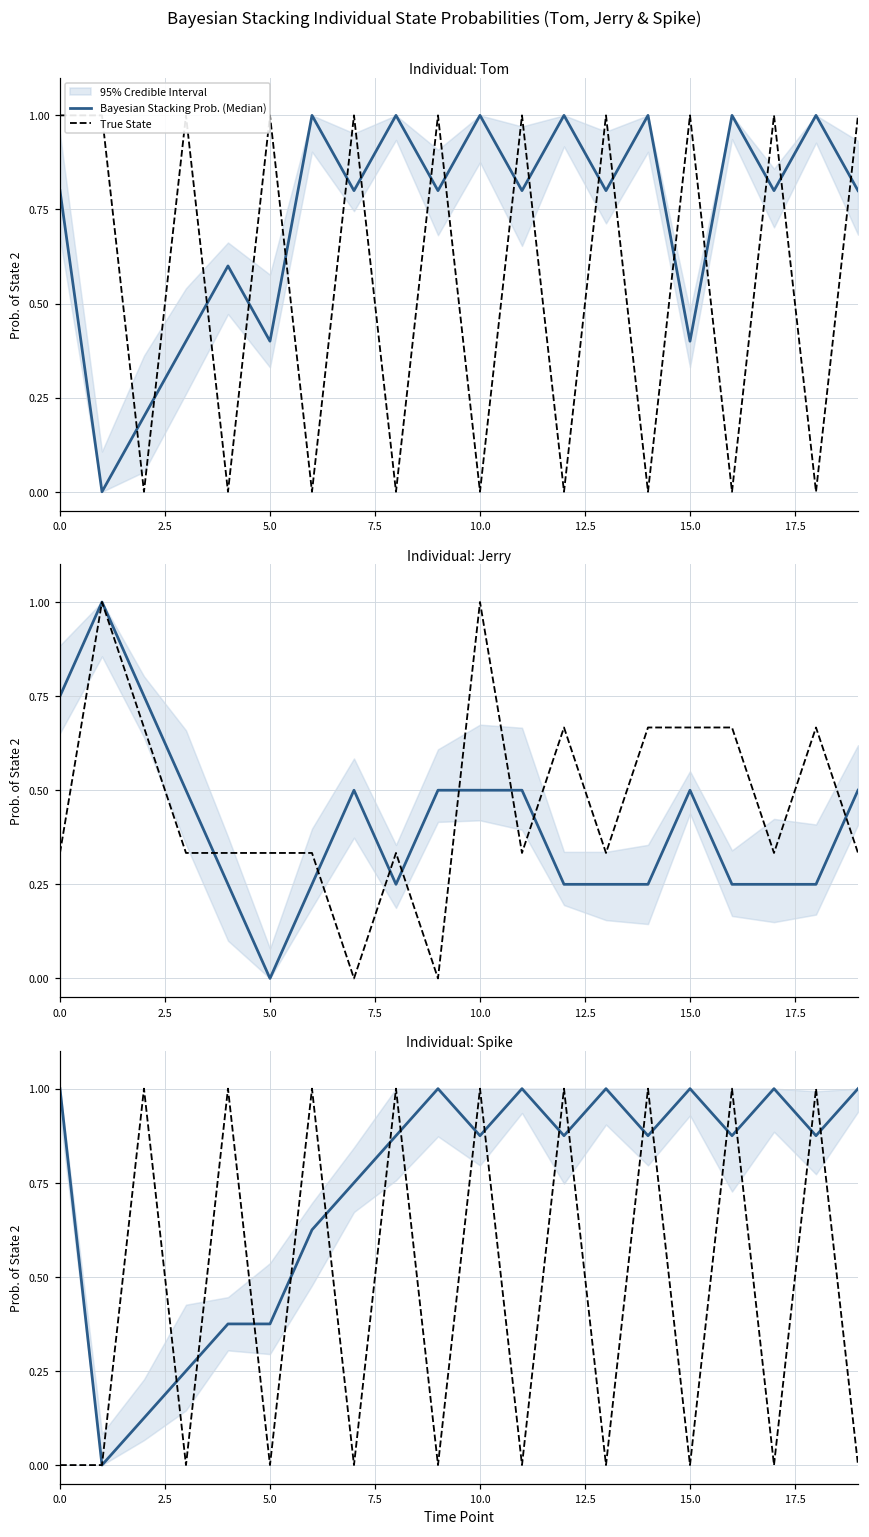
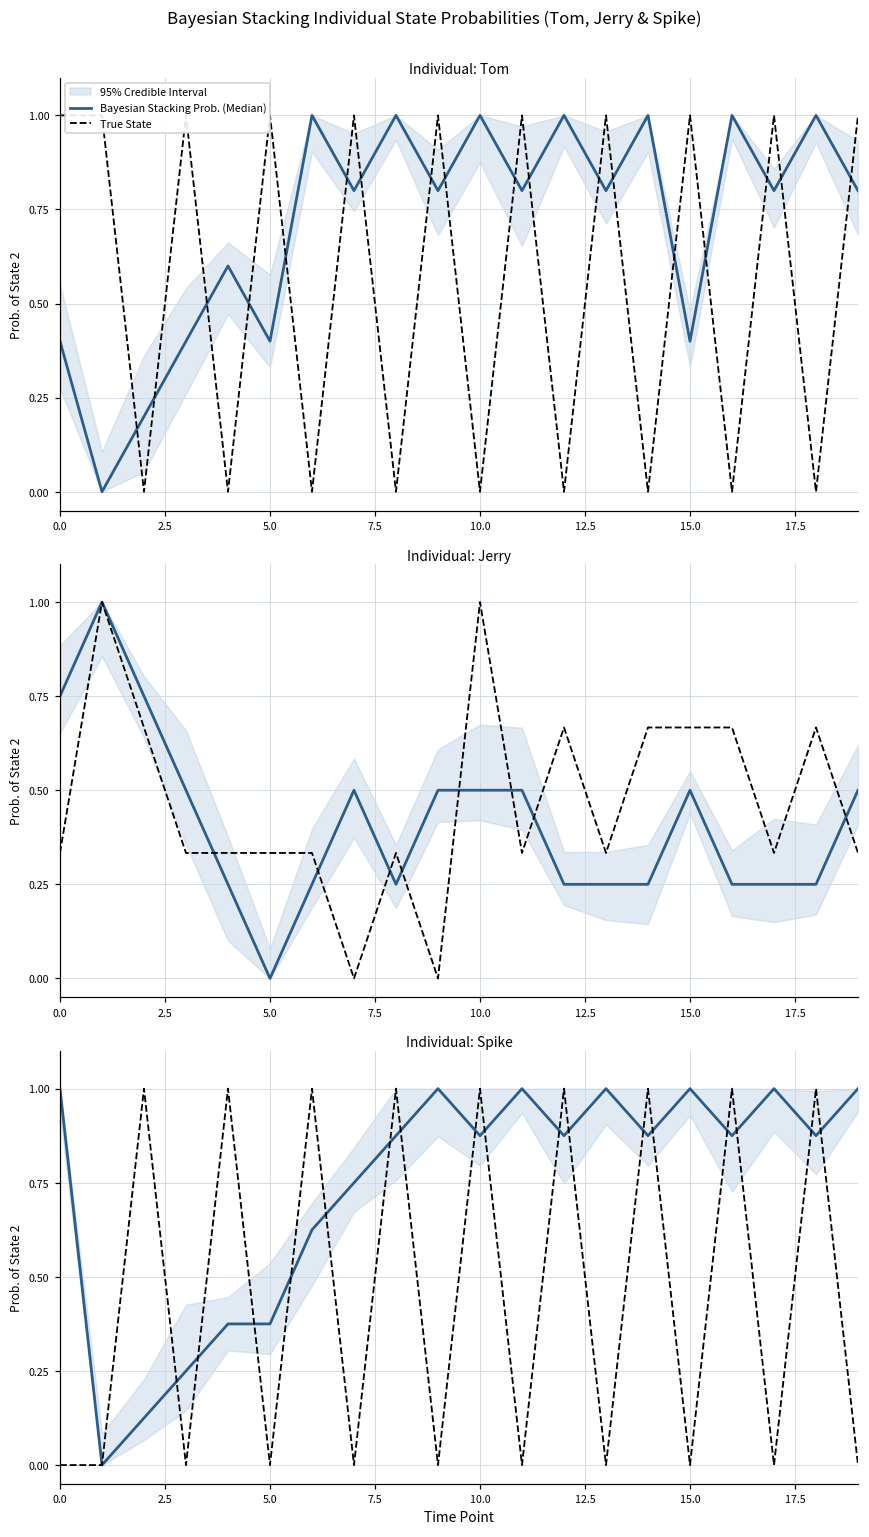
  {
    "Individual: Tom": {
      "Bayesian Stacking Prob. (Median)": {
-       "0.0": 0.80,
+       "0.0": 0.40,
        "5.0": 0.40,
        "15.0": 0.40
      },
      "True State": {
        "0.0": 1.00,
        "10.0": 0.00,
        "15.0": 1.00
      }
    },
    "Individual: Jerry": {
      "Bayesian Stacking Prob. (Median)": {
        "0.0": 0.75,
        "5.0": 0.00,
        "10.0": 0.50,
        "15.0": 0.50
      },
      "95% Credible Interval": {
        "5.0": 0.08
      },
      "True State": {
        "0.0": 0.33,
        "5.0": 0.33,
        "10.0": 1.00,
        "15.0": 0.67
      }
    },
    "Individual: Spike": {
      "Bayesian Stacking Prob. (Median)": {
        "5.0": 0.38,
        "10.0": 0.88
      },
      "True State": {
        "0.0": 0.00,
        "5.0": 0.00,
        "15.0": 0.00
      }
    }
  }
